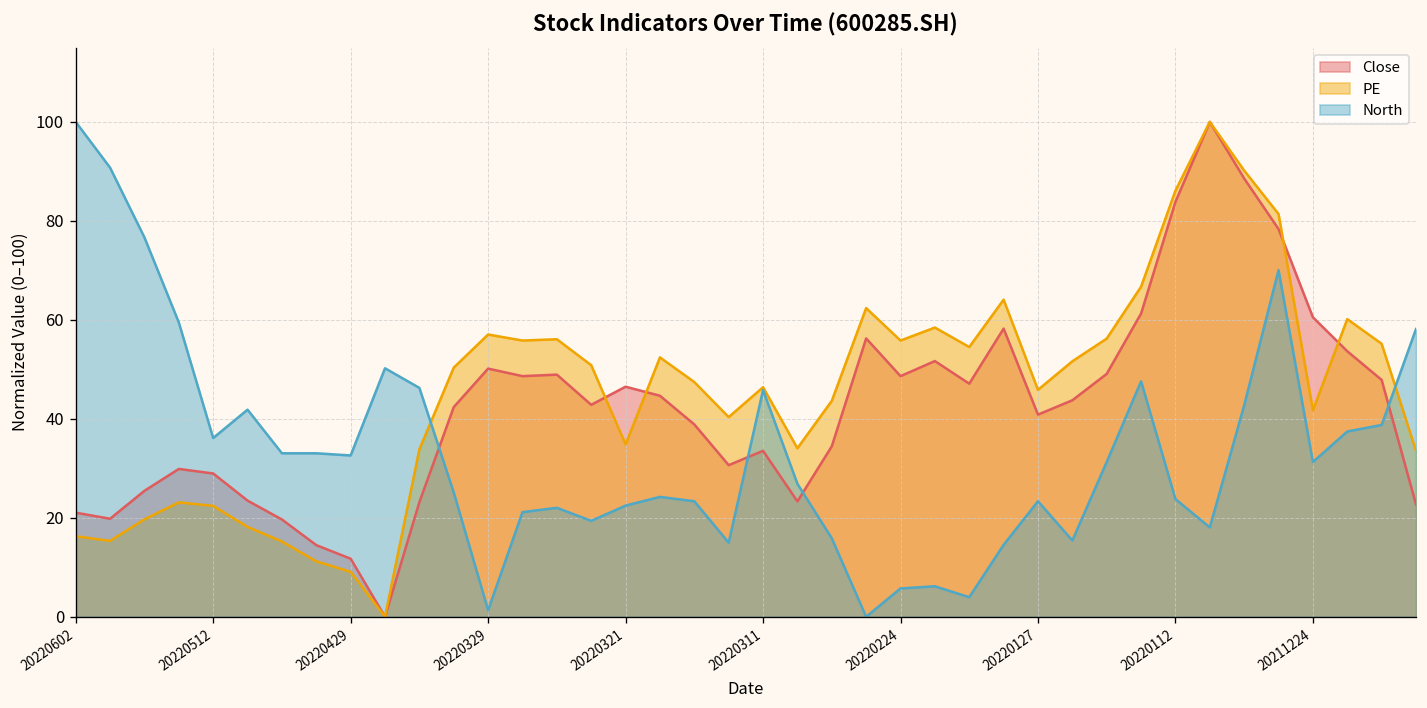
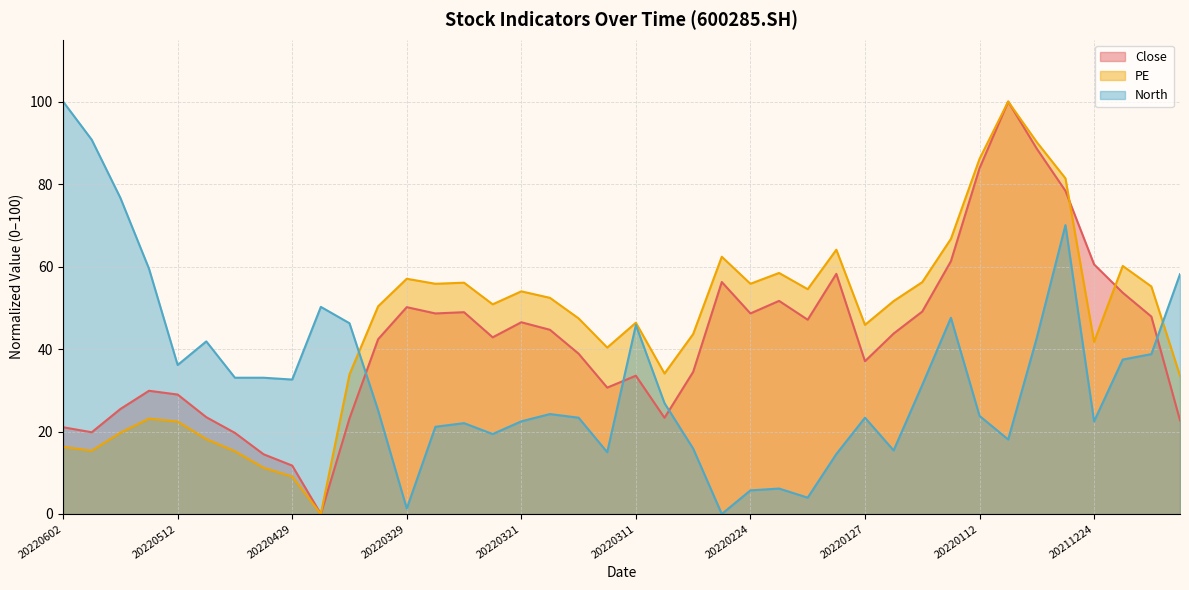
  {
    "Close": {
      "20220602": 21,
      "20220512": 29,
      "20220429": 12,
      "20220329": 50,
      "20220321": 46,
      "20220311": 34,
      "20220224": 49,
-     "20220127": 41,
+     "20220127": 37,
      "20220112": 84,
      "20211224": 61
    },
    "PE": {
      "20220602": 16,
      "20220512": 22,
      "20220429": 9,
      "20220329": 57,
-     "20220321": 35,
+     "20220321": 54,
      "20220224": 56,
      "20220127": 46,
      "20220112": 86,
      "20211224": 42
    },
    "North": {
      "20220602": 100,
      "20220512": 36,
      "20220429": 33,
      "20220329": 1,
      "20220321": 22,
      "20220224": 6,
      "20220127": 23,
      "20220112": 24,
-     "20211224": 31
+     "20211224": 22
    }
  }
